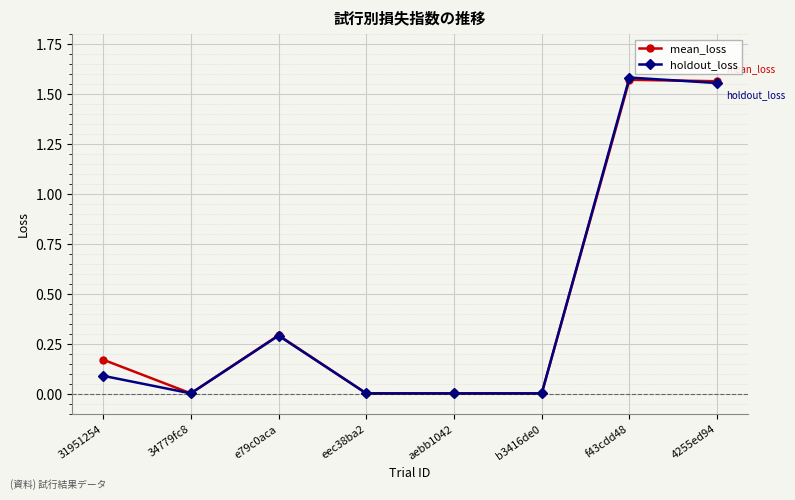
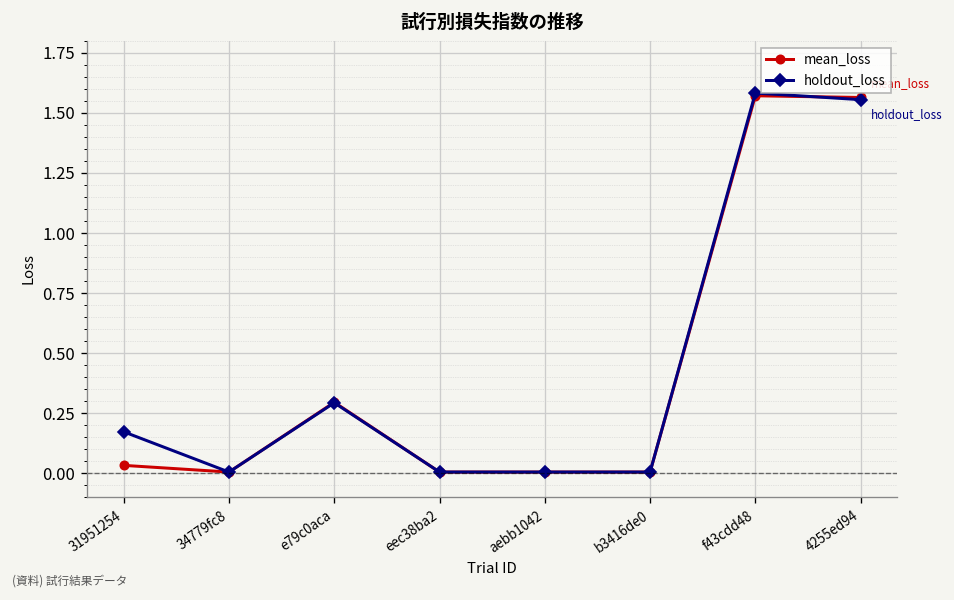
  {
    "mean_loss": {
-     "31951254": 0.17
+     "31951254": 0.03
    },
    "holdout_loss": {
-     "31951254": 0.09
+     "31951254": 0.17
    }
  }
